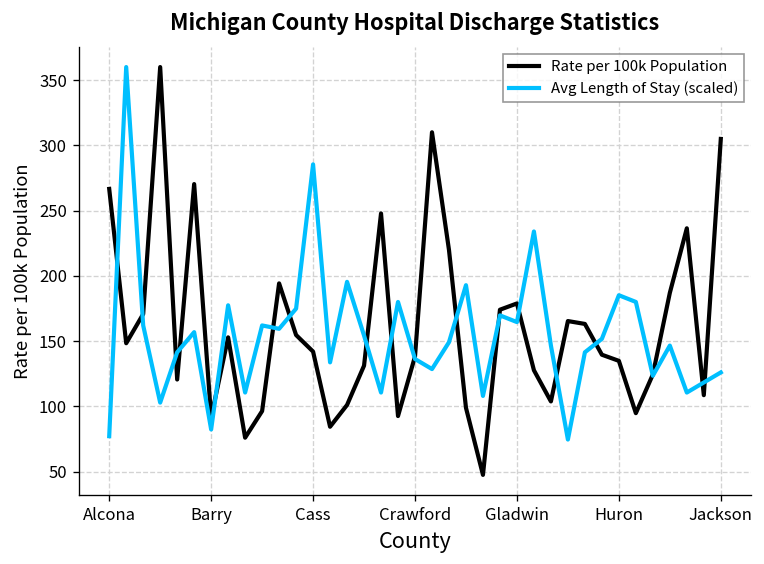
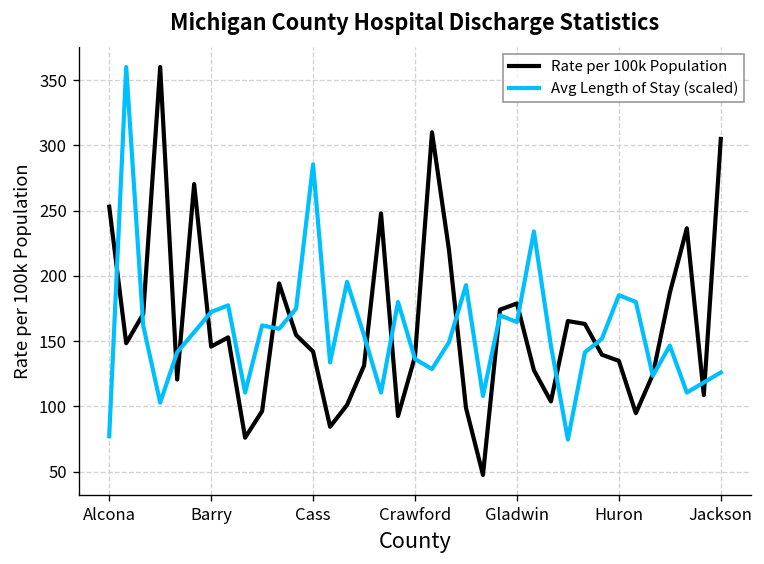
  {
    "Rate per 100k Population": {
-     "Alcona": 267,
-     "Barry": 92,
+     "Alcona": 253,
+     "Barry": 146,
      "Cass": 142,
      "Gladwin": 179,
      "Huron": 135,
      "Jackson": 305
    },
    "Avg Length of Stay (scaled)": {
      "Alcona": 77,
-     "Barry": 82,
+     "Barry": 172,
      "Cass": 286,
      "Gladwin": 165,
      "Huron": 185,
      "Jackson": 126
    }
  }
